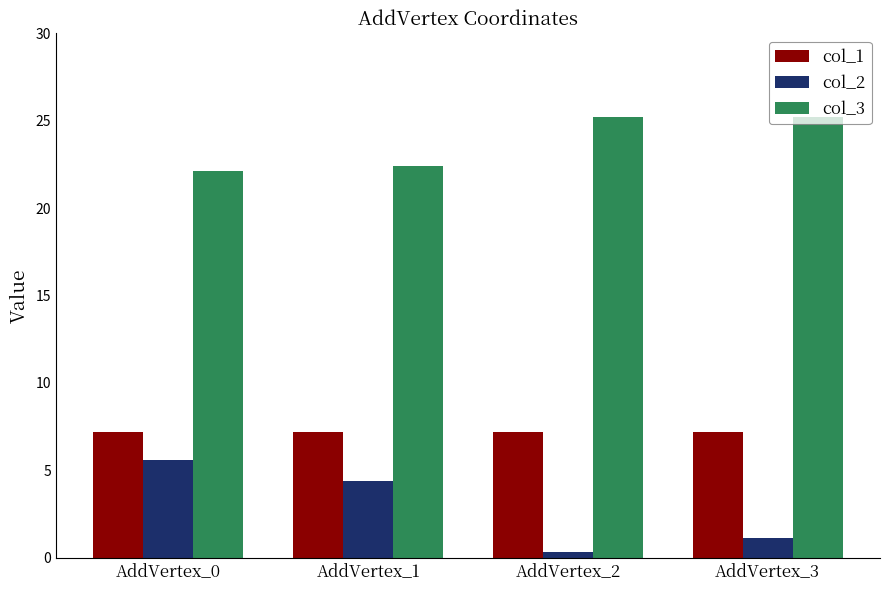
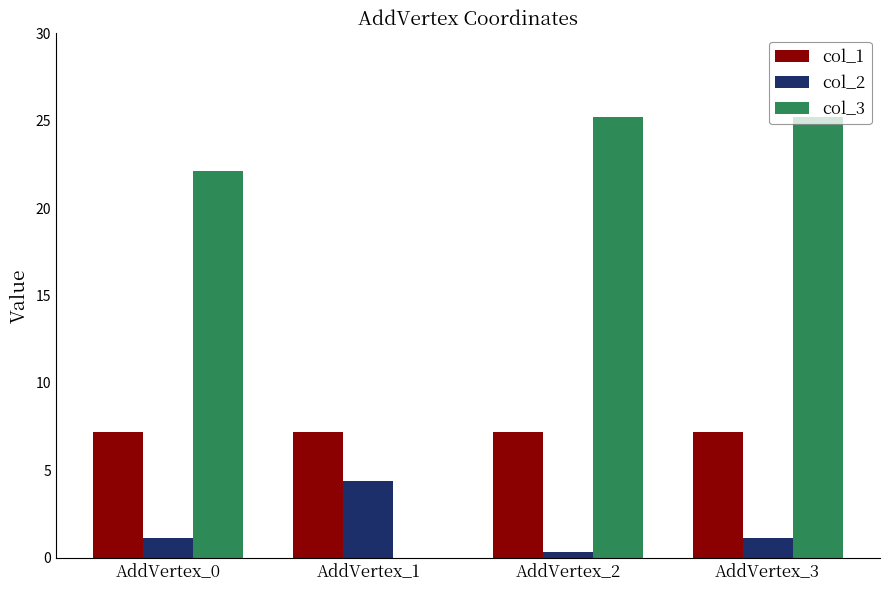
  {
    "col_1": {
      "AddVertex_0": 7.2,
      "AddVertex_1": 7.2,
      "AddVertex_2": 7.2,
      "AddVertex_3": 7.2
    },
    "col_2": {
-     "AddVertex_0": 5.6,
+     "AddVertex_0": 1.1,
      "AddVertex_1": 4.4,
      "AddVertex_2": 0.3,
      "AddVertex_3": 1.1
    },
    "col_3": {
      "AddVertex_0": 22.1,
-     "AddVertex_1": 22.4,
+     "AddVertex_1": 0.0,
      "AddVertex_2": 25.2
    }
  }
